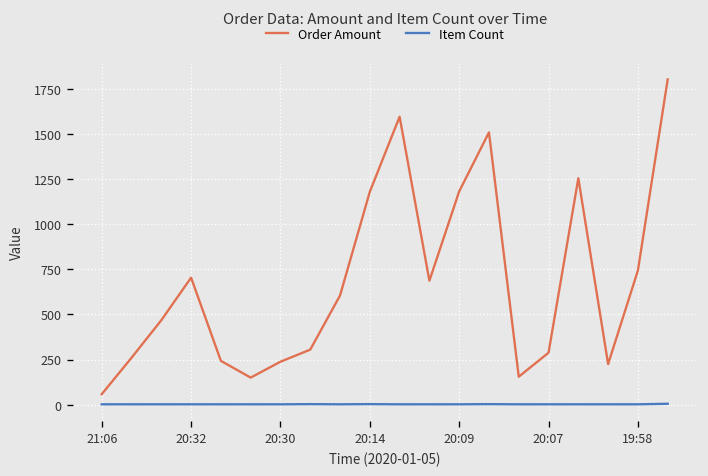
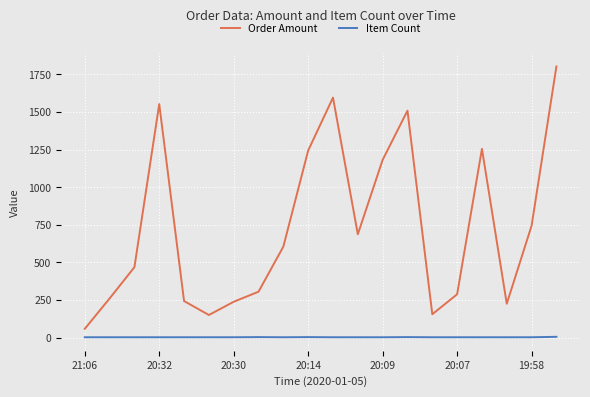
  {
    "Order Amount": {
      "21:06": 60,
-     "20:32": 700,
-     "20:14": 1180,
+     "20:32": 1550,
+     "20:14": 1240,
      "20:09": 1180
    },
    "Item Count": {
      "21:06": 0,
      "20:32": 0,
      "20:14": 0,
      "20:09": 0
    }
  }
